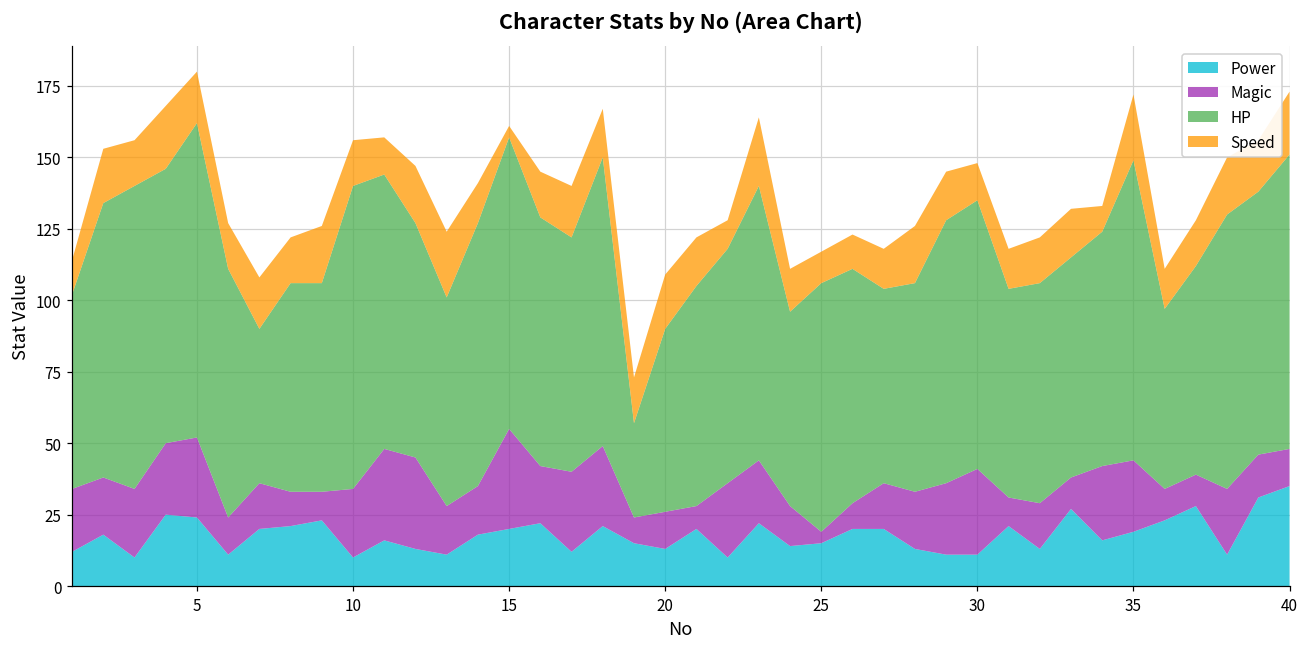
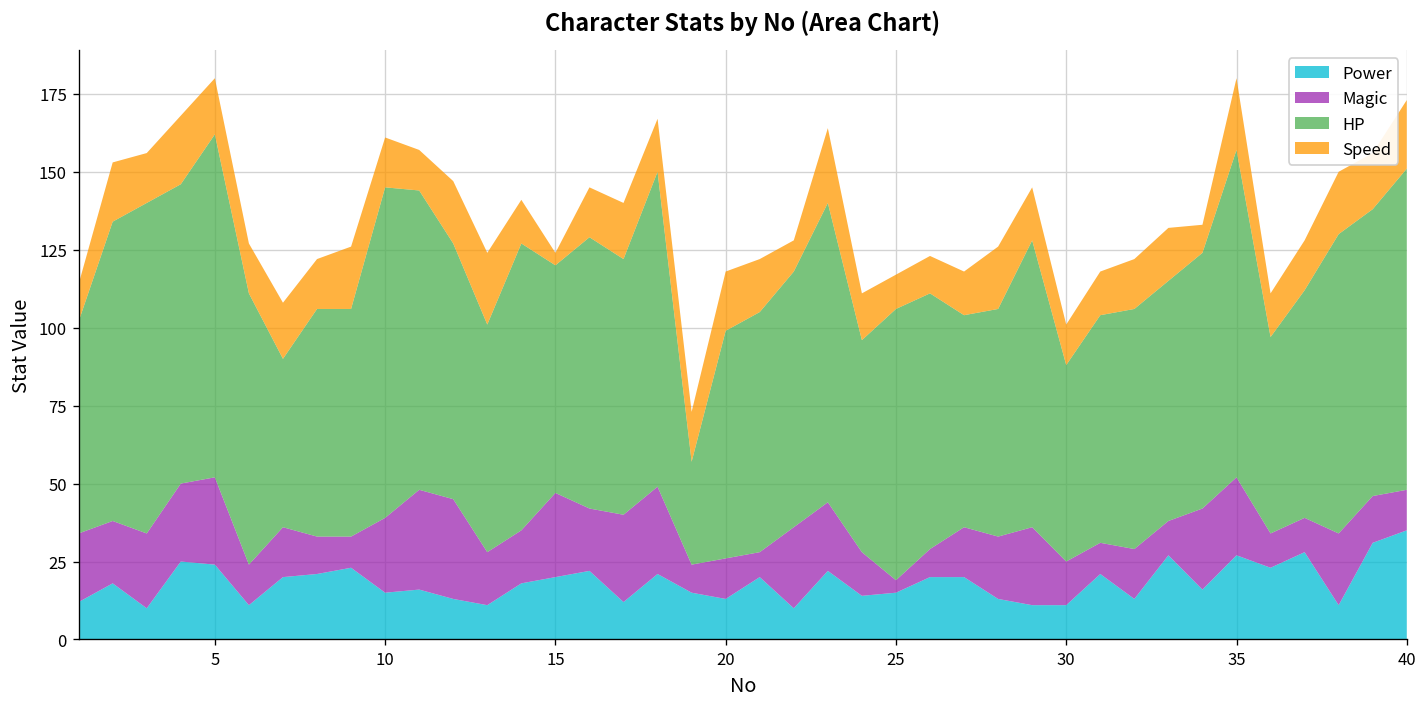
  {
    "Power": {
      "5": 24,
-     "10": 10,
+     "10": 15,
      "15": 20,
      "20": 13,
      "25": 15,
      "30": 11,
-     "35": 19,
+     "35": 27,
      "40": 35
    },
    "Magic": {
      "5": 28,
      "10": 24,
-     "15": 35,
+     "15": 27,
      "20": 13,
      "25": 4,
-     "30": 30,
+     "30": 14,
      "35": 25,
      "40": 13
    },
    "HP": {
      "5": 110,
      "10": 106,
-     "15": 102,
-     "20": 64,
+     "15": 73,
+     "20": 73,
      "25": 87,
-     "30": 94,
+     "30": 63,
      "35": 105,
      "40": 103
    },
    "Speed": {
      "5": 18,
      "10": 16,
      "15": 4,
      "20": 19,
      "25": 11,
      "30": 13,
      "35": 23,
      "40": 22
    }
  }
